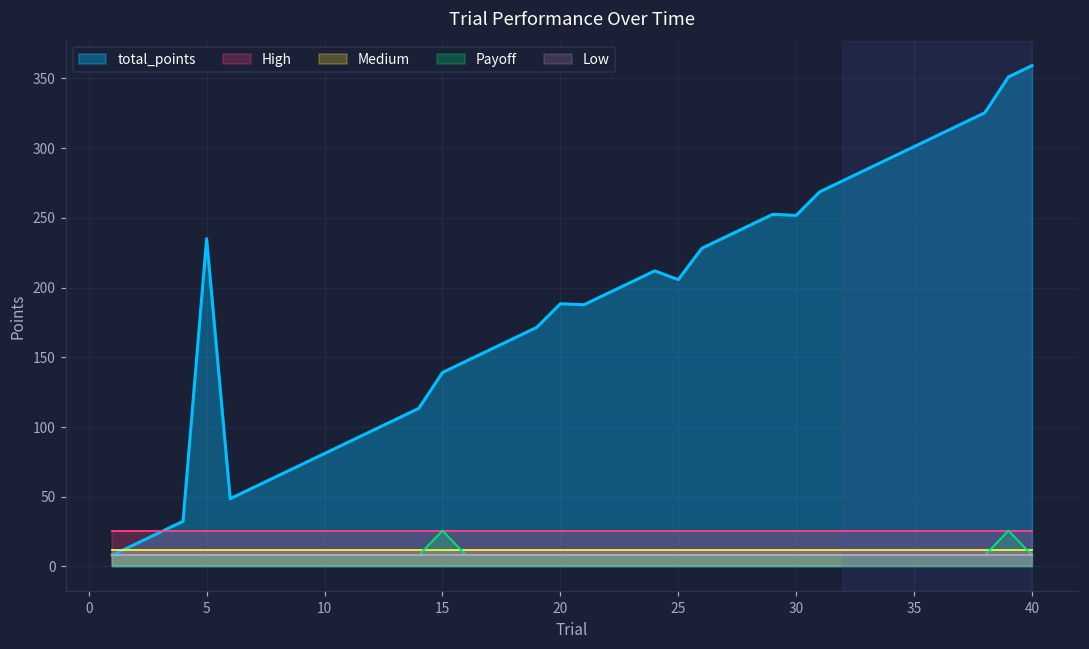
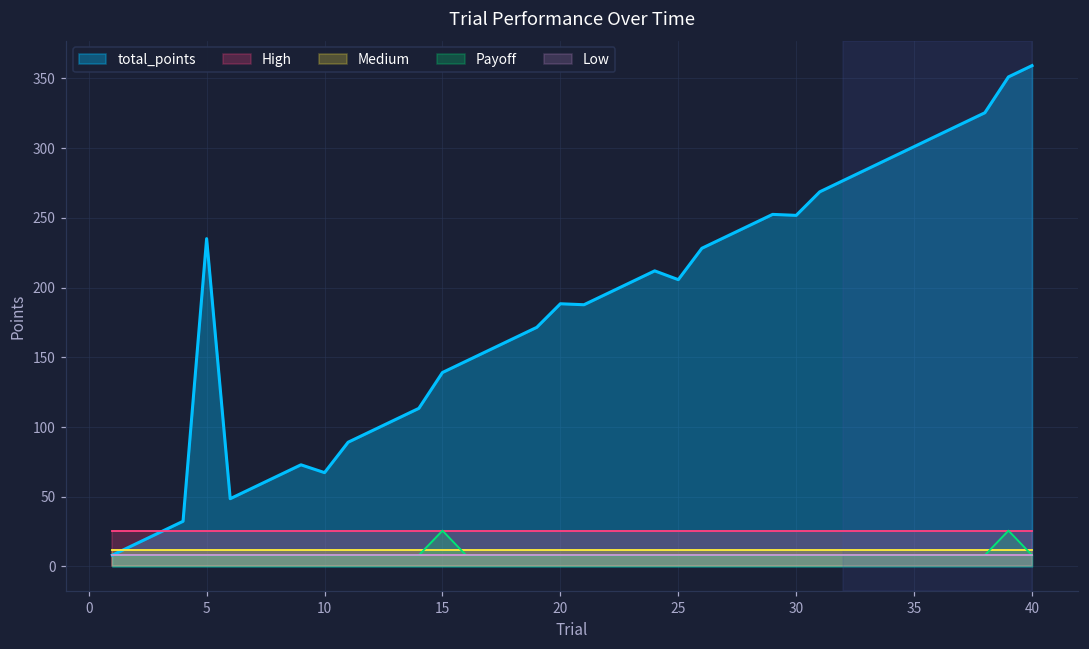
  {
    "total_points": {
      "5": 235,
-     "10": 81,
+     "10": 67,
      "15": 139,
      "20": 188,
      "25": 206,
      "30": 252,
      "35": 301,
      "40": 359
    },
    "Medium": {
      "5": 12,
      "10": 12,
      "15": 12,
      "20": 12,
      "25": 12,
      "30": 12,
      "35": 12,
      "40": 12
    }
  }
